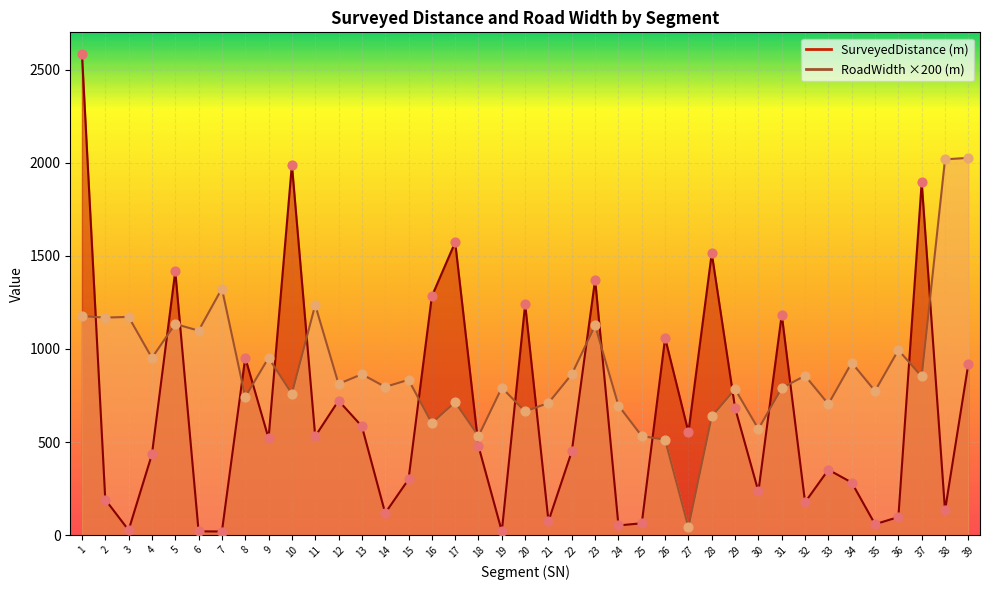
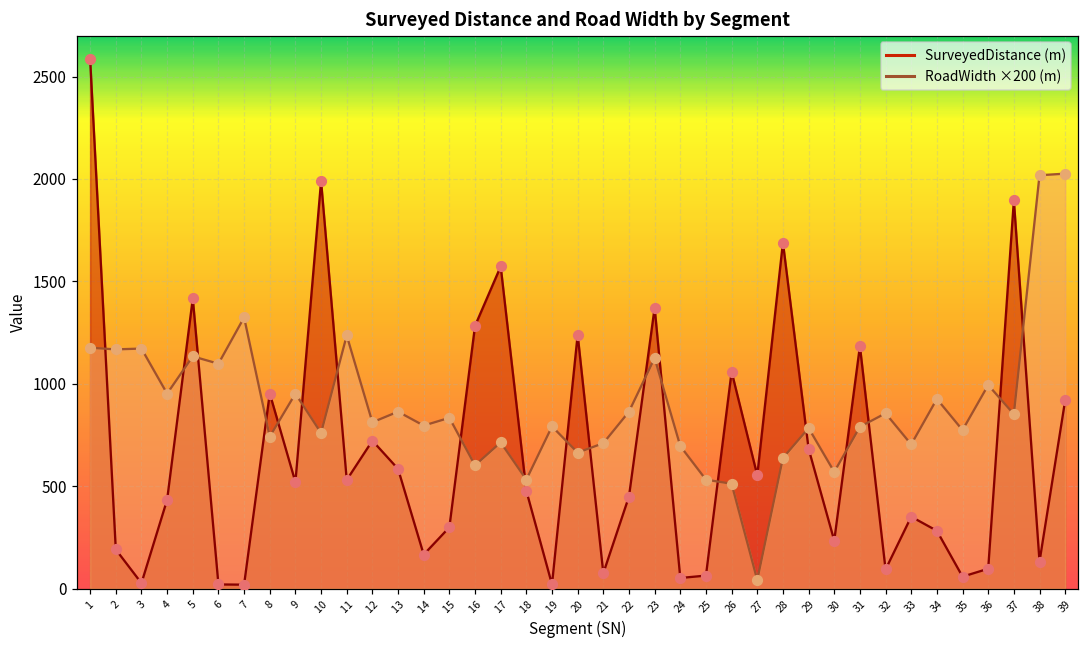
  {
    "SurveyedDistance (m)": {
      "1": 2580,
      "2": 190,
      "3": 30,
      "4": 430,
      "5": 1420,
      "6": 20,
      "7": 20,
      "8": 950,
      "9": 520,
      "10": 1990,
      "11": 530,
      "12": 720,
      "13": 580,
-     "14": 120,
+     "14": 170,
      "15": 300,
      "16": 1280,
      "17": 1570,
      "18": 480,
      "19": 20,
      "20": 1240,
      "21": 80,
      "22": 450,
      "23": 1370,
      "24": 50,
      "25": 60,
      "26": 1060,
      "27": 550,
-     "28": 1510,
+     "28": 1690,
      "29": 680,
      "30": 230,
      "31": 1180,
-     "32": 180,
+     "32": 90,
      "33": 350,
      "34": 280,
      "35": 60,
      "36": 100,
      "37": 1900,
      "38": 130,
      "39": 920
    }
  }
